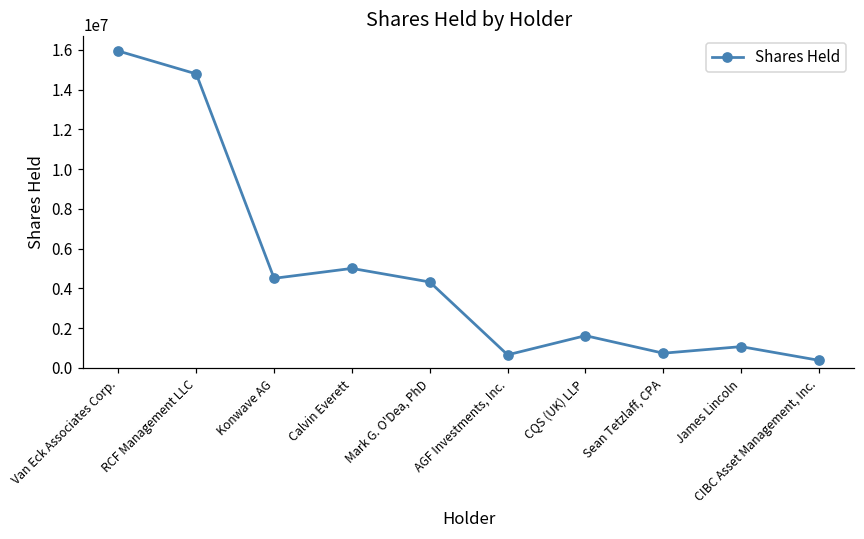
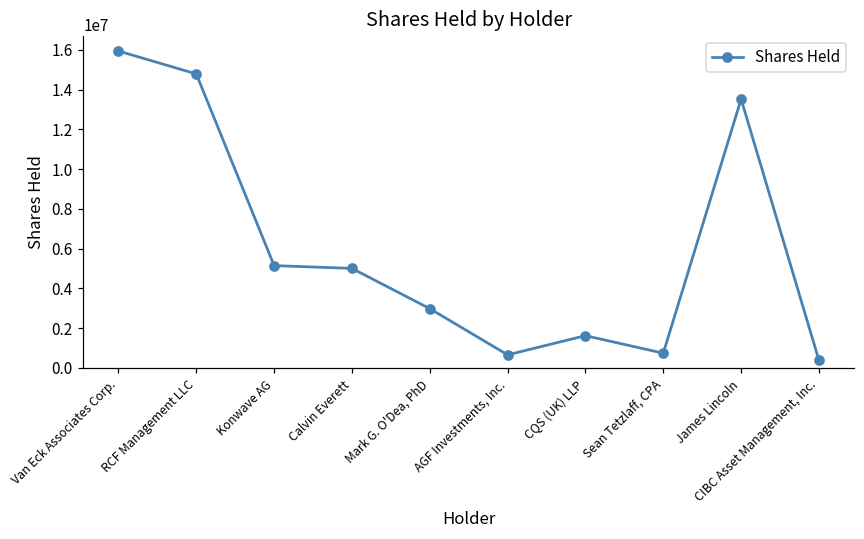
  {
    "Van Eck Associates Corp.": 15900000,
    "RCF Management LLC": 14800000,
-   "Konwave AG": 4500000,
+   "Konwave AG": 5100000,
    "Calvin Everett": 5000000,
-   "Mark G. O'Dea, PhD": 4300000,
+   "Mark G. O'Dea, PhD": 3000000,
    "AGF Investments, Inc.": 700000,
    "CQS (UK) LLP": 1600000,
    "Sean Tetzlaff, CPA": 700000,
-   "James Lincoln": 1100000,
+   "James Lincoln": 13500000,
    "CIBC Asset Management, Inc.": 400000
  }
